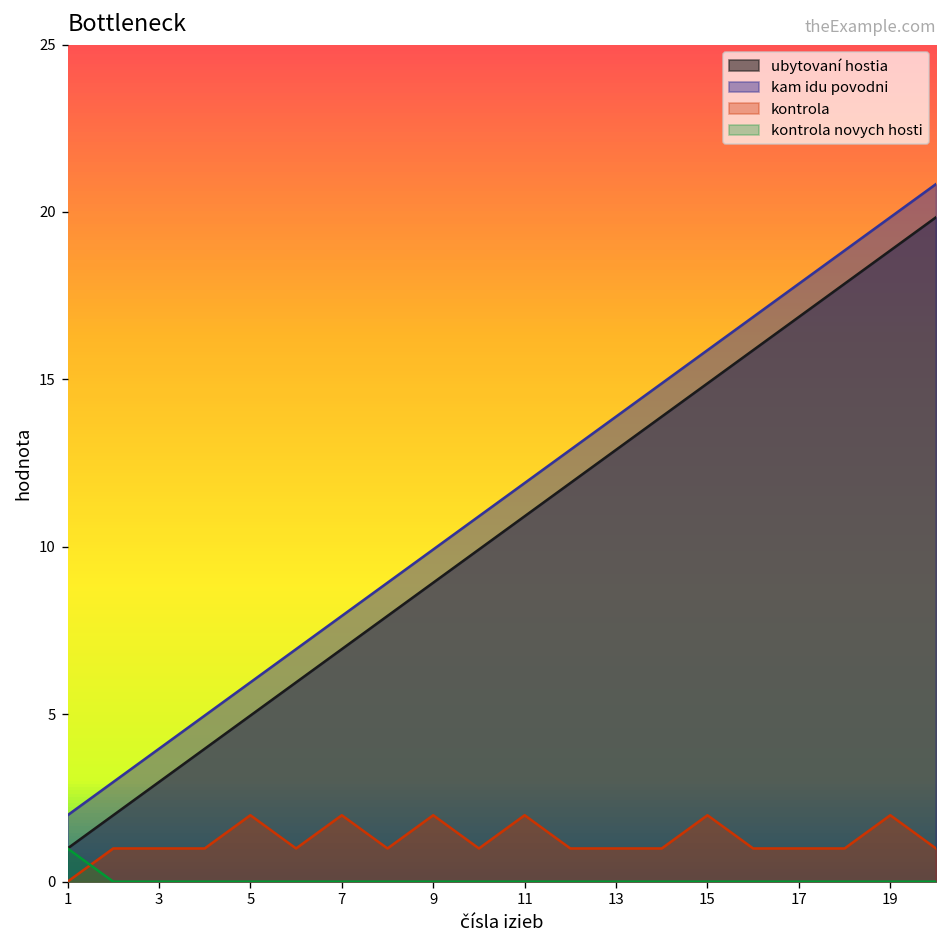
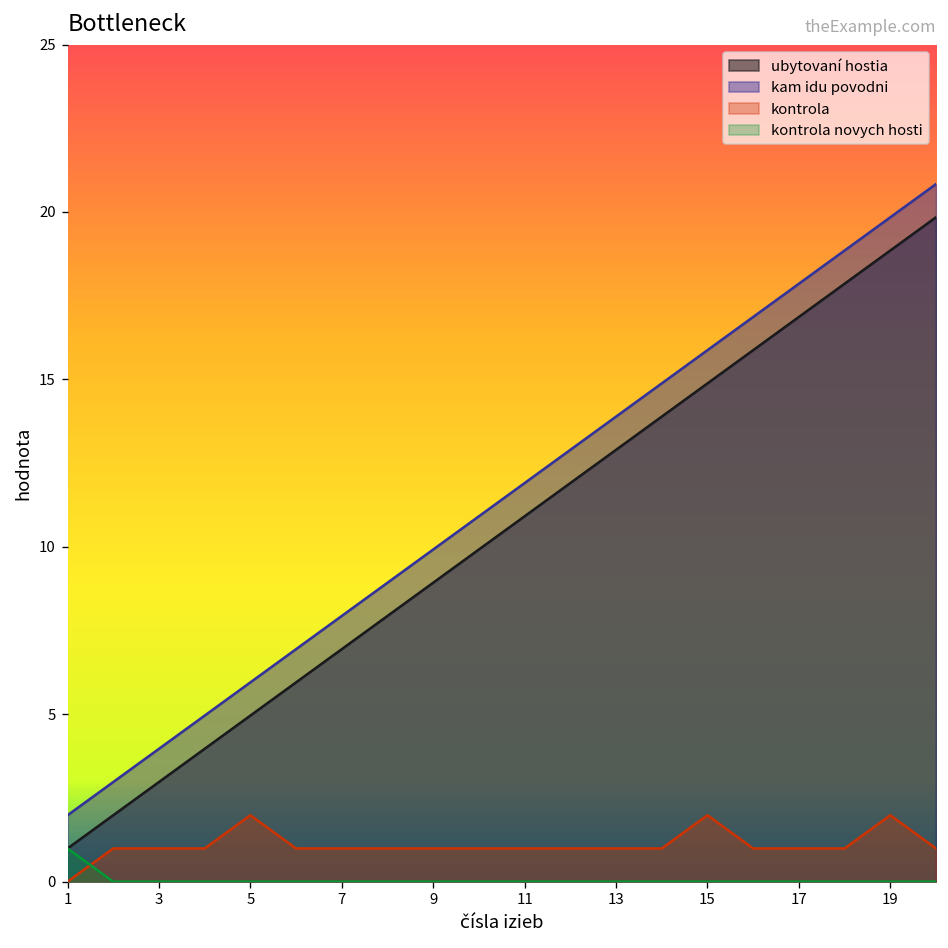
  {
    "kam idu povodni": {
      "1": 2,
      "3": 4,
      "5": 6,
      "7": 8,
      "9": 10,
      "11": 12,
      "13": 14,
      "15": 16,
      "17": 18,
      "19": 20
    },
    "kontrola": {
      "1": 0,
      "3": 1,
      "5": 2,
-     "7": 2,
-     "9": 2,
-     "11": 2,
+     "7": 1,
+     "9": 1,
+     "11": 1,
      "13": 1,
      "15": 2,
      "17": 1,
      "19": 2
    }
  }
